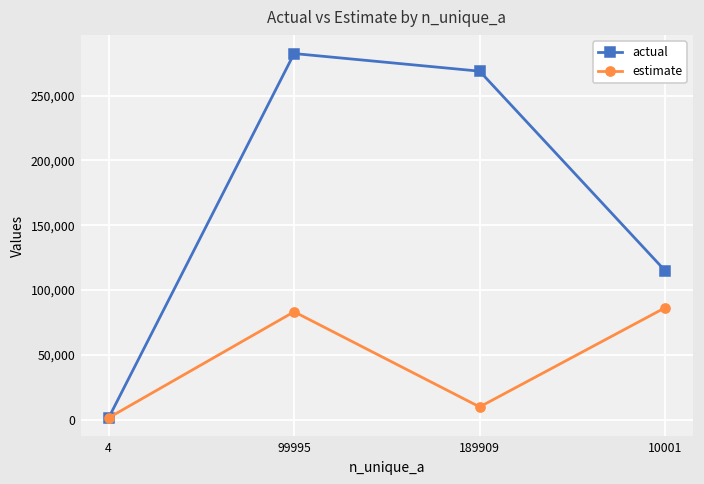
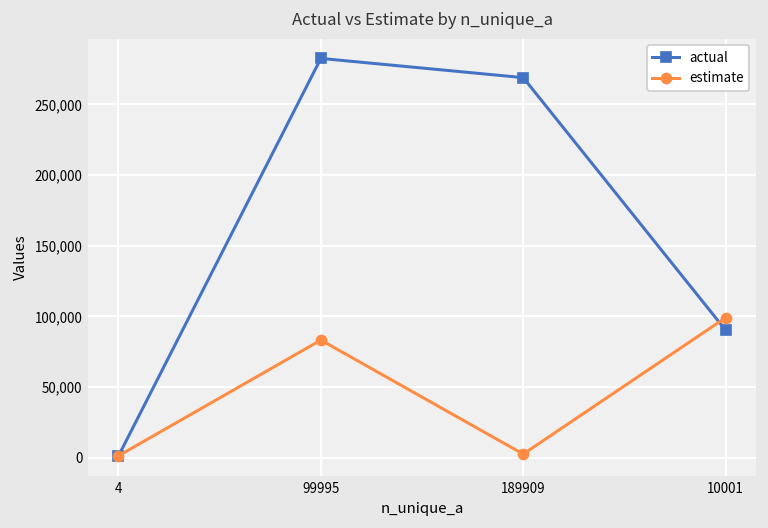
  {
    "actual": {
      "99995": "283,000",
      "189909": "269,000",
-     "10001": "115,000"
+     "10001": "90,000"
    },
    "estimate": {
      "99995": "83,000",
-     "189909": "10,000",
-     "10001": "86,000"
+     "189909": "3,000",
+     "10001": "99,000"
    }
  }
